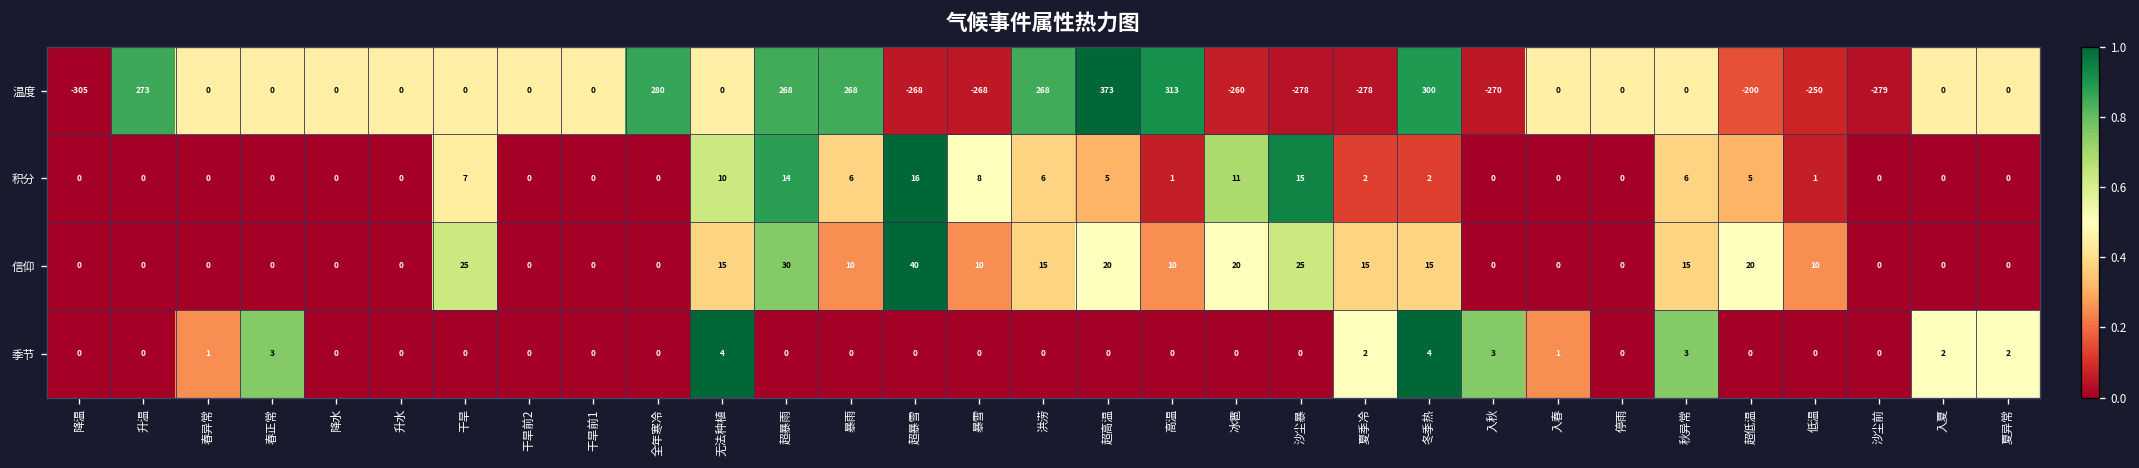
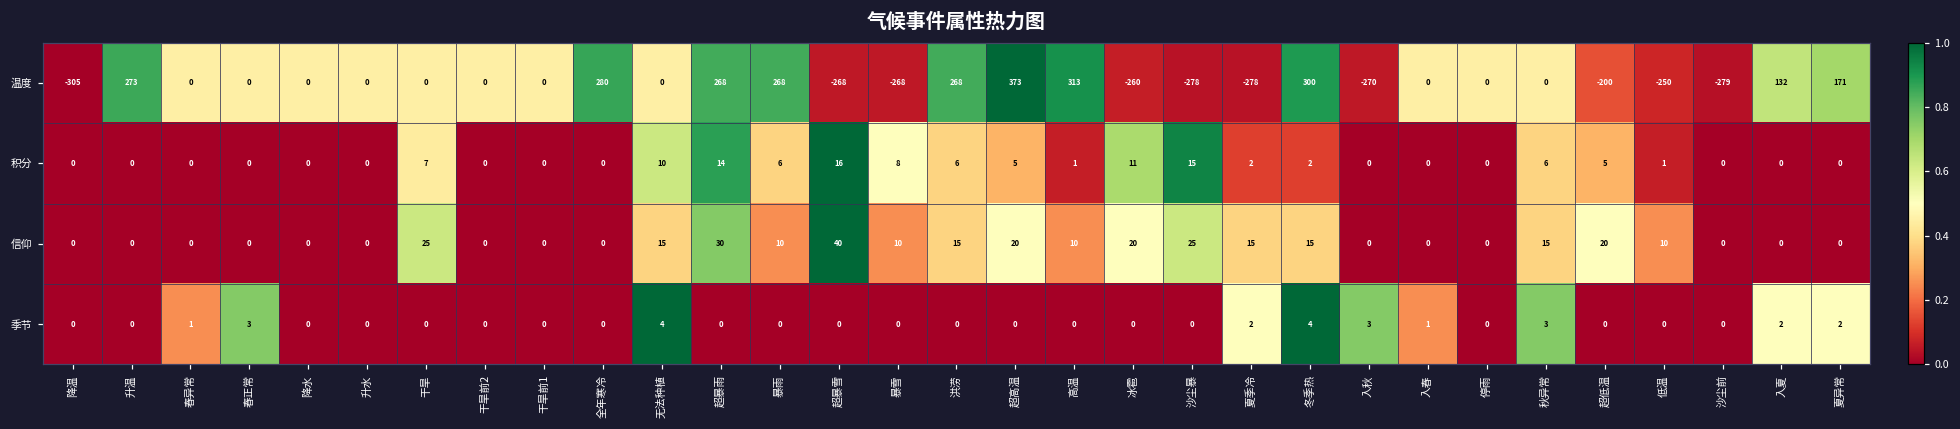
  {
    "温度": {
      "降温": -305,
      "升温": 273,
      "春异常": 0,
      "春正常": 0,
      "降水": 0,
      "升水": 0,
      "干旱": 0,
      "干旱前2": 0,
      "干旱前1": 0,
      "全年寒冷": 280,
      "无法种植": 0,
      "超暴雨": 268,
      "暴雨": 268,
      "超暴雪": -268,
      "暴雪": -268,
      "洪涝": 268,
      "超高温": 373,
      "高温": 313,
      "冰雹": -260,
      "沙尘暴": -278,
      "夏季冷": -278,
      "冬季热": 300,
      "入秋": -270,
      "入春": 0,
      "停雨": 0,
      "秋异常": 0,
      "超低温": -200,
      "低温": -250,
      "沙尘前": -279,
-     "入夏": 0,
-     "夏异常": 0
+     "入夏": 132,
+     "夏异常": 171
    },
    "积分": {
      "降温": 0,
      "升温": 0,
      "春异常": 0,
      "春正常": 0,
      "降水": 0,
      "升水": 0,
      "干旱": 7,
      "干旱前2": 0,
      "干旱前1": 0,
      "全年寒冷": 0,
      "无法种植": 10,
      "超暴雨": 14,
      "暴雨": 6,
      "超暴雪": 16,
      "暴雪": 8,
      "洪涝": 6,
      "超高温": 5,
      "高温": 1,
      "冰雹": 11,
      "沙尘暴": 15,
      "夏季冷": 2,
      "冬季热": 2,
      "入秋": 0,
      "入春": 0,
      "停雨": 0,
      "秋异常": 6,
      "超低温": 5,
      "低温": 1,
      "沙尘前": 0,
      "入夏": 0,
      "夏异常": 0
    },
    "信仰": {
      "降温": 0,
      "升温": 0,
      "春异常": 0,
      "春正常": 0,
      "降水": 0,
      "升水": 0,
      "干旱": 25,
      "干旱前2": 0,
      "干旱前1": 0,
      "全年寒冷": 0,
      "无法种植": 15,
      "超暴雨": 30,
      "暴雨": 10,
      "超暴雪": 40,
      "暴雪": 10,
      "洪涝": 15,
      "超高温": 20,
      "高温": 10,
      "冰雹": 20,
      "沙尘暴": 25,
      "夏季冷": 15,
      "冬季热": 15,
      "入秋": 0,
      "入春": 0,
      "停雨": 0,
      "秋异常": 15,
      "超低温": 20,
      "低温": 10,
      "沙尘前": 0,
      "入夏": 0,
      "夏异常": 0
    },
    "季节": {
      "降温": 0,
      "升温": 0,
      "春异常": 1,
      "春正常": 3,
      "降水": 0,
      "升水": 0,
      "干旱": 0,
      "干旱前2": 0,
      "干旱前1": 0,
      "全年寒冷": 0,
      "无法种植": 4,
      "超暴雨": 0,
      "暴雨": 0,
      "超暴雪": 0,
      "暴雪": 0,
      "洪涝": 0,
      "超高温": 0,
      "高温": 0,
      "冰雹": 0,
      "沙尘暴": 0,
      "夏季冷": 2,
      "冬季热": 4,
      "入秋": 3,
      "入春": 1,
      "停雨": 0,
      "秋异常": 3,
      "超低温": 0,
      "低温": 0,
      "沙尘前": 0,
      "入夏": 2,
      "夏异常": 2
    }
  }
